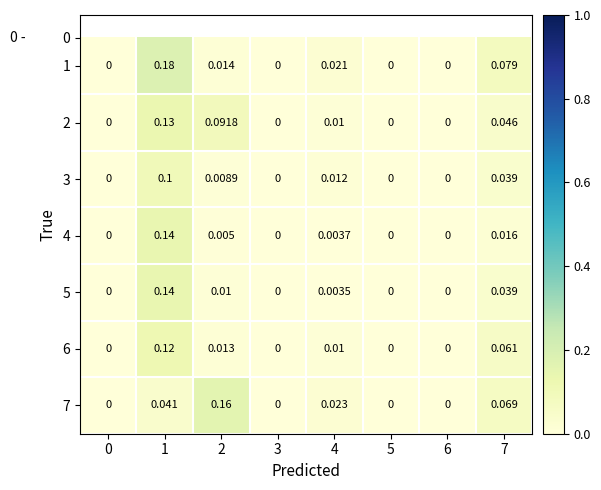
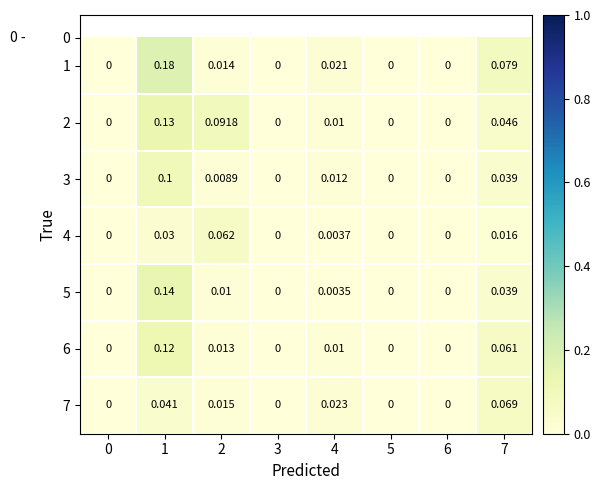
  {
    "1": {
      "0": 0,
      "1": 0.18,
      "2": 0.014,
      "3": 0,
      "4": 0.021,
      "5": 0,
      "6": 0,
      "7": 0.079
    },
    "2": {
      "0": 0,
      "1": 0.13,
      "2": 0.0918,
      "3": 0,
      "4": 0.01,
      "5": 0,
      "6": 0,
      "7": 0.046
    },
    "3": {
      "0": 0,
      "1": 0.1,
      "2": 0.0089,
      "3": 0,
      "4": 0.012,
      "5": 0,
      "6": 0,
      "7": 0.039
    },
    "4": {
      "0": 0,
-     "1": 0.14,
-     "2": 0.005,
+     "1": 0.03,
+     "2": 0.062,
      "3": 0,
      "4": 0.0037,
      "5": 0,
      "6": 0,
      "7": 0.016
    },
    "5": {
      "0": 0,
      "1": 0.14,
      "2": 0.01,
      "3": 0,
      "4": 0.0035,
      "5": 0,
      "6": 0,
      "7": 0.039
    },
    "6": {
      "0": 0,
      "1": 0.12,
      "2": 0.013,
      "3": 0,
      "4": 0.01,
      "5": 0,
      "6": 0,
      "7": 0.061
    },
    "7": {
      "0": 0,
      "1": 0.041,
-     "2": 0.16,
+     "2": 0.015,
      "3": 0,
      "4": 0.023,
      "5": 0,
      "6": 0,
      "7": 0.069
    }
  }
